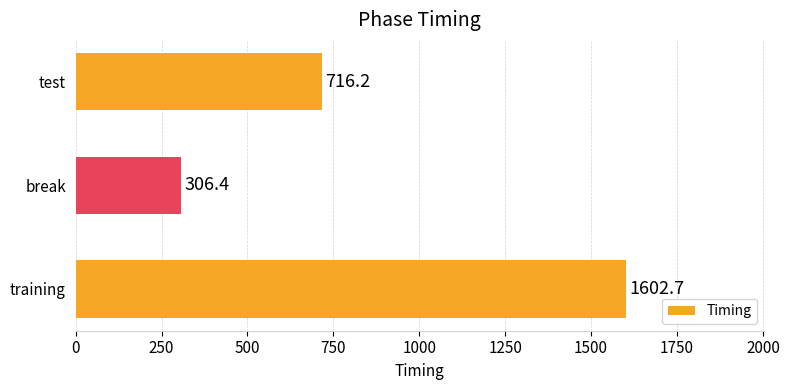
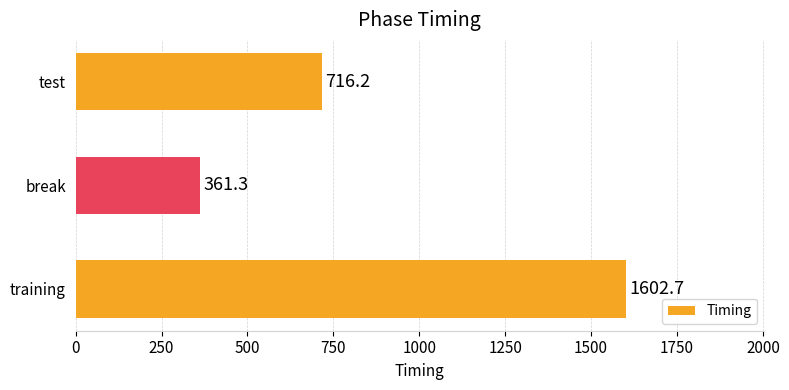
  {
    "test": 716.2,
-   "break": 306.4,
+   "break": 361.3,
    "training": 1602.7
  }
